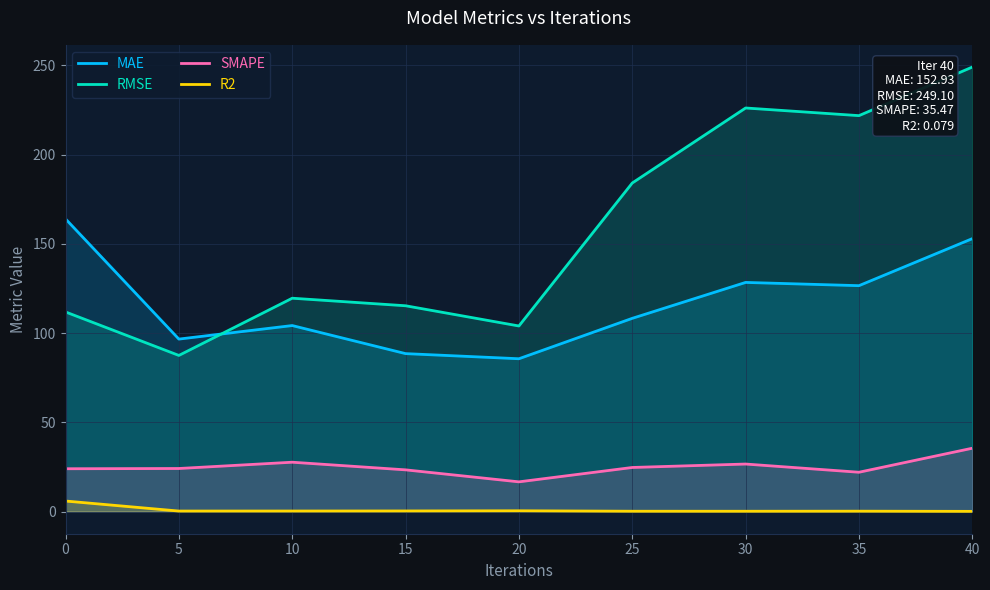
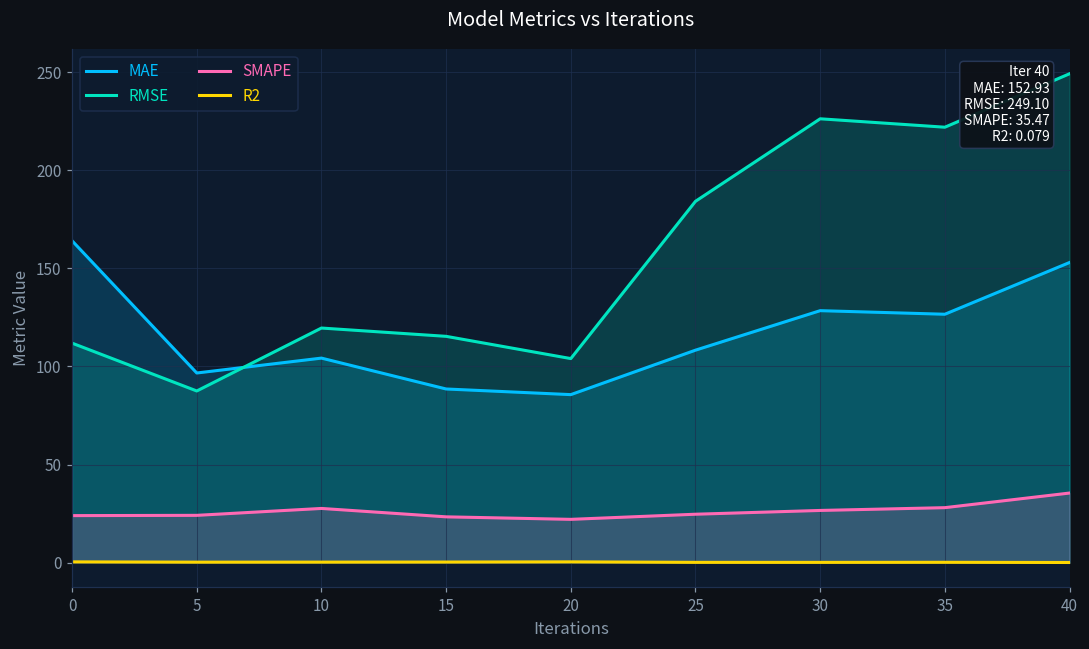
  {
    "MAE": {
      "0": 164,
      "5": 97,
      "10": 104,
      "15": 88,
      "20": 86,
      "25": 108,
      "30": 128,
      "35": 127,
      "40": 153
    },
    "RMSE": {
      "0": 112,
      "5": 87,
      "10": 120,
      "15": 115,
      "20": 104,
      "25": 184,
      "30": 226,
      "40": 249
    },
    "SMAPE": {
      "0": 24,
      "5": 24,
      "10": 28,
      "15": 23,
-     "20": 17,
+     "20": 22,
      "25": 25,
      "30": 27,
-     "35": 22,
+     "35": 28,
      "40": 35
    },
    "R2": {
-     "0": 6,
+     "0": 0,
      "5": 0,
      "10": 0,
      "15": 0,
      "20": 0,
      "25": 0,
      "30": 0,
      "35": 0,
      "40": 0
    }
  }
